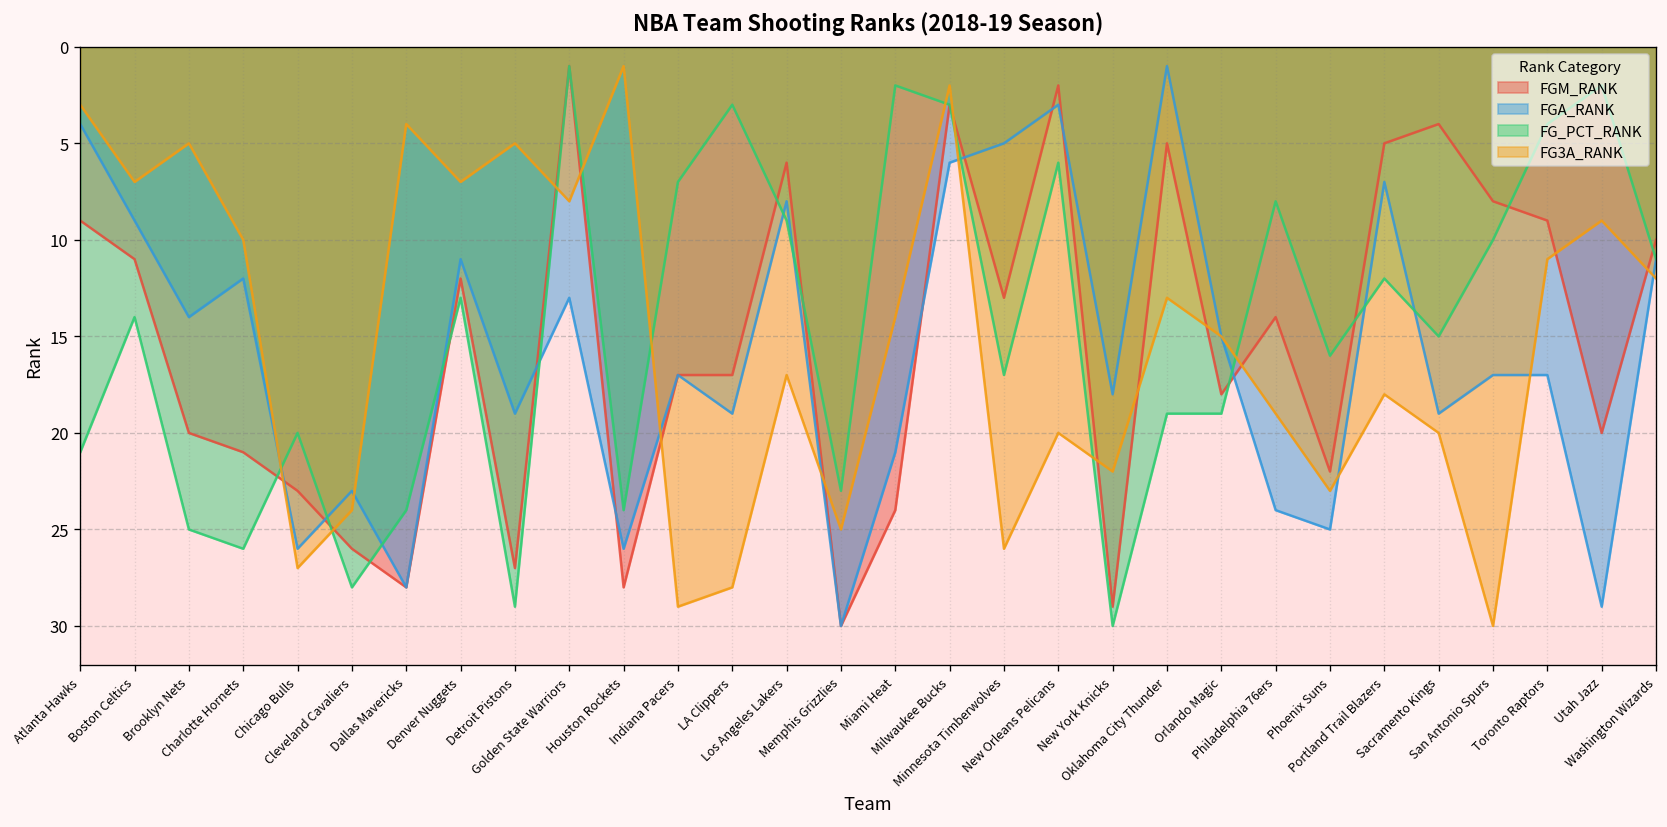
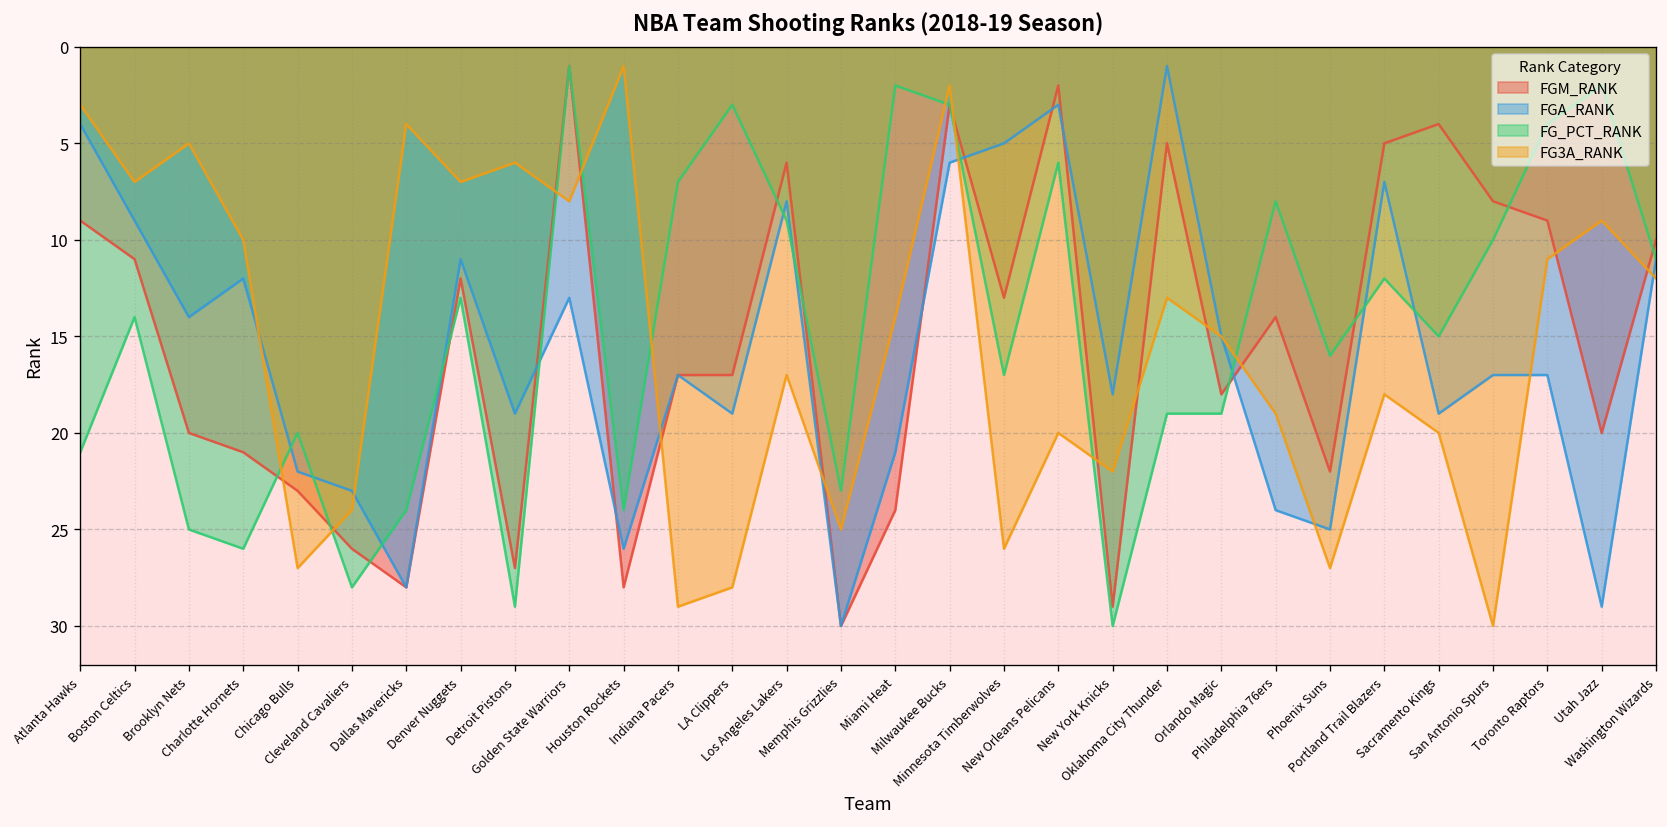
  {
    "FGM_RANK": {
      "Atlanta Hawks": 9,
      "Boston Celtics": 11,
      "Brooklyn Nets": 20,
      "Charlotte Hornets": 21,
      "Chicago Bulls": 23,
      "Cleveland Cavaliers": 26,
      "Denver Nuggets": 12,
      "Detroit Pistons": 27,
      "Houston Rockets": 28,
      "LA Clippers": 17,
      "Los Angeles Lakers": 6,
      "Miami Heat": 24,
      "Minnesota Timberwolves": 13,
      "New Orleans Pelicans": 2,
      "New York Knicks": 29,
      "Oklahoma City Thunder": 5,
      "Orlando Magic": 18,
      "Philadelphia 76ers": 14,
      "Phoenix Suns": 22,
      "Portland Trail Blazers": 5,
      "Sacramento Kings": 4,
      "San Antonio Spurs": 8,
      "Toronto Raptors": 9,
      "Utah Jazz": 20,
      "Washington Wizards": 10
    },
    "FGA_RANK": {
      "Atlanta Hawks": 4,
      "Boston Celtics": 9,
      "Brooklyn Nets": 14,
      "Charlotte Hornets": 12,
-     "Chicago Bulls": 26,
+     "Chicago Bulls": 22,
      "Cleveland Cavaliers": 23,
      "Denver Nuggets": 11,
      "Detroit Pistons": 19,
      "Golden State Warriors": 13,
      "Houston Rockets": 26,
      "LA Clippers": 19,
      "Los Angeles Lakers": 8,
      "Miami Heat": 21,
      "Milwaukee Bucks": 6,
      "Minnesota Timberwolves": 5,
      "New Orleans Pelicans": 3,
      "New York Knicks": 18,
      "Oklahoma City Thunder": 1,
      "Philadelphia 76ers": 24,
      "Phoenix Suns": 25,
      "Portland Trail Blazers": 7,
      "Sacramento Kings": 19,
      "San Antonio Spurs": 17,
      "Toronto Raptors": 17,
      "Utah Jazz": 29
    },
    "FG_PCT_RANK": {
      "Atlanta Hawks": 21,
      "Boston Celtics": 14,
      "Brooklyn Nets": 25,
      "Charlotte Hornets": 26,
      "Chicago Bulls": 20,
      "Cleveland Cavaliers": 28,
      "Dallas Mavericks": 24,
      "Denver Nuggets": 13,
      "Detroit Pistons": 29,
      "Houston Rockets": 24,
      "Indiana Pacers": 7,
      "LA Clippers": 3,
      "Los Angeles Lakers": 9,
      "Memphis Grizzlies": 23,
      "Miami Heat": 2,
      "Minnesota Timberwolves": 17,
      "New Orleans Pelicans": 6,
      "New York Knicks": 30,
      "Oklahoma City Thunder": 19,
      "Orlando Magic": 19,
      "Philadelphia 76ers": 8,
      "Phoenix Suns": 16,
      "Portland Trail Blazers": 12,
      "Sacramento Kings": 15,
      "San Antonio Spurs": 10
    },
    "FG3A_RANK": {
      "Atlanta Hawks": 3,
      "Boston Celtics": 7,
      "Brooklyn Nets": 5,
      "Charlotte Hornets": 10,
      "Chicago Bulls": 27,
      "Cleveland Cavaliers": 24,
      "Dallas Mavericks": 4,
      "Denver Nuggets": 7,
-     "Detroit Pistons": 5,
+     "Detroit Pistons": 6,
      "Golden State Warriors": 8,
      "Houston Rockets": 1,
      "Indiana Pacers": 29,
      "LA Clippers": 28,
      "Los Angeles Lakers": 17,
      "Memphis Grizzlies": 25,
      "Miami Heat": 14,
      "Milwaukee Bucks": 2,
      "Minnesota Timberwolves": 26,
      "New Orleans Pelicans": 20,
      "New York Knicks": 22,
      "Oklahoma City Thunder": 13,
      "Philadelphia 76ers": 19,
-     "Phoenix Suns": 23,
+     "Phoenix Suns": 27,
      "Portland Trail Blazers": 18,
      "Sacramento Kings": 20,
      "San Antonio Spurs": 30,
      "Toronto Raptors": 11,
      "Utah Jazz": 9,
      "Washington Wizards": 12
    }
  }
